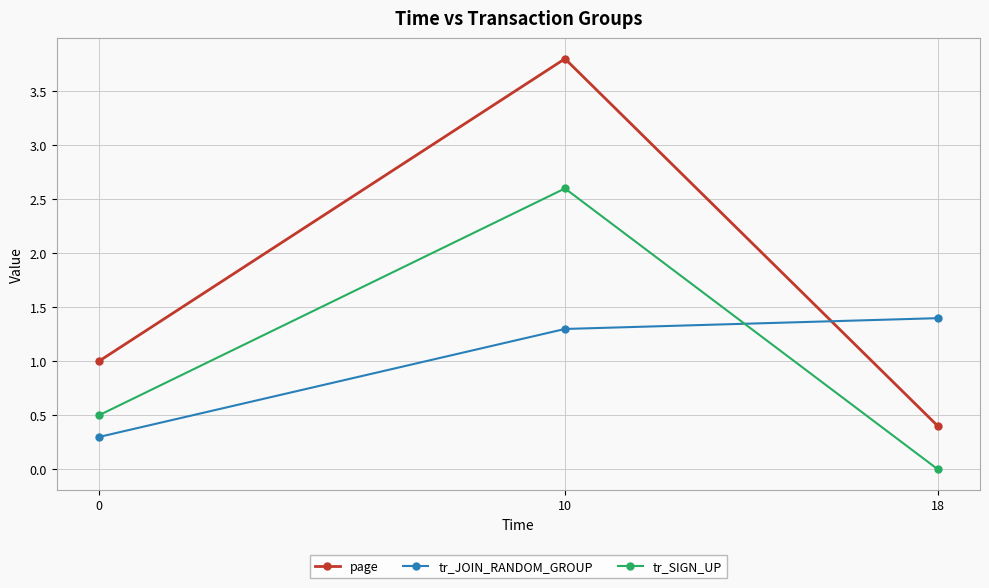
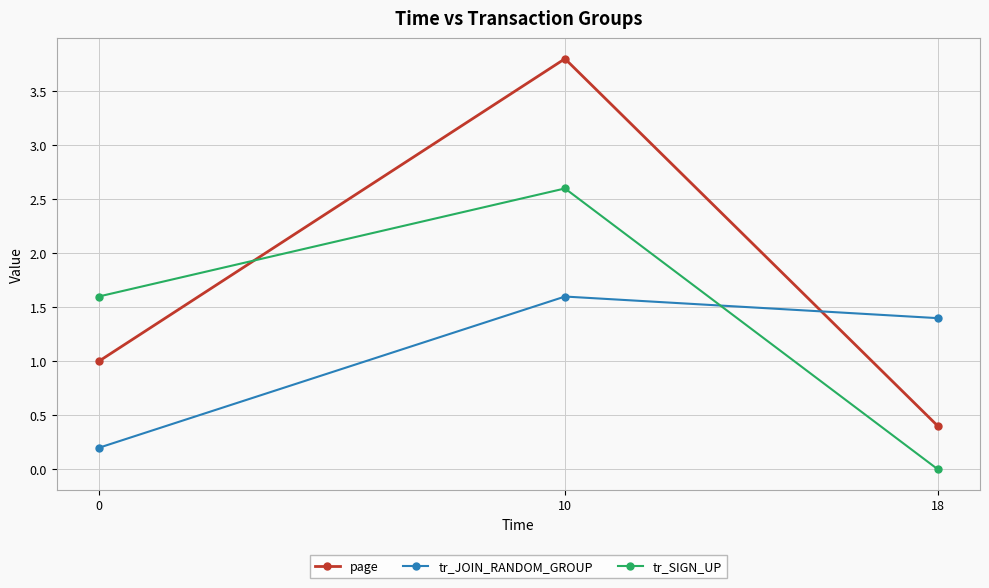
  {
    "page": {
      "0": 1.0,
      "10": 3.8,
      "18": 0.4
    },
    "tr_JOIN_RANDOM_GROUP": {
-     "0": 0.3,
-     "10": 1.3,
+     "0": 0.2,
+     "10": 1.6,
      "18": 1.4
    },
    "tr_SIGN_UP": {
-     "0": 0.5,
+     "0": 1.6,
      "10": 2.6,
      "18": 0.0
    }
  }
